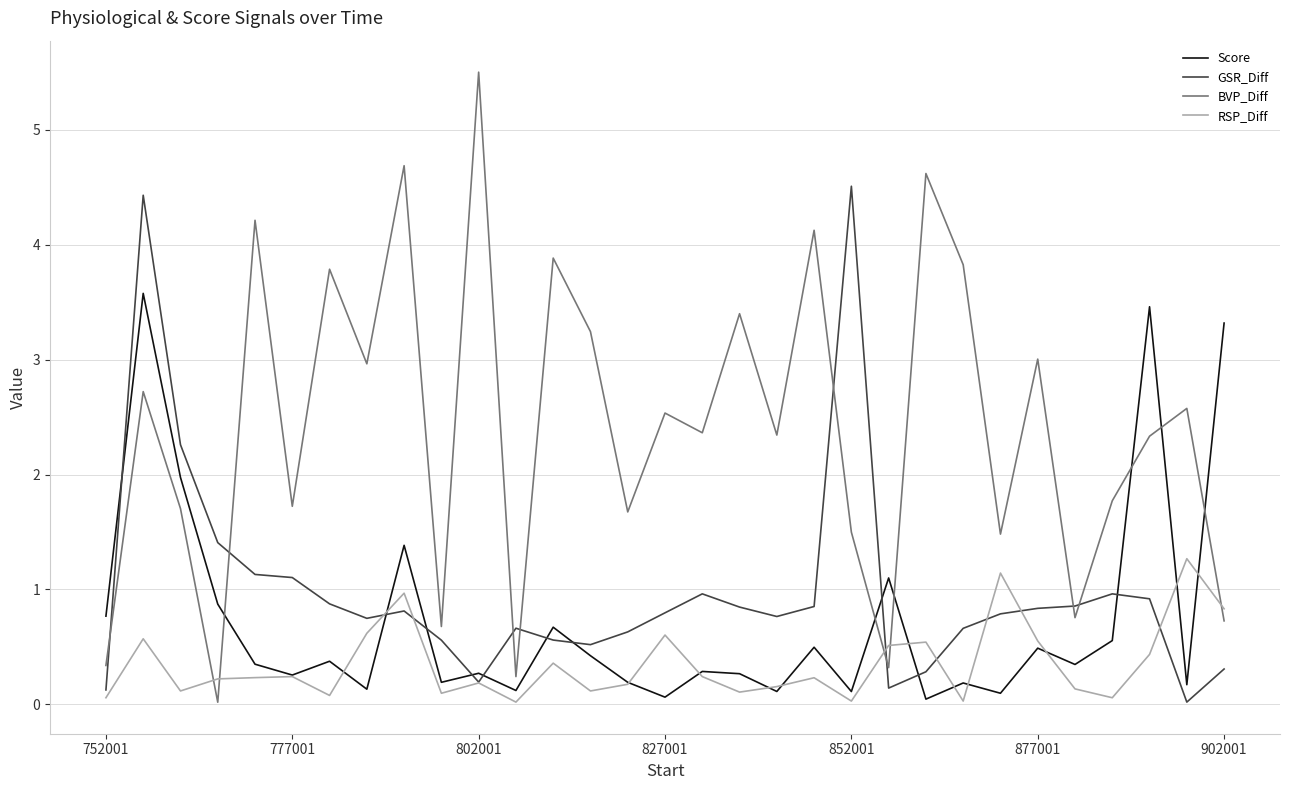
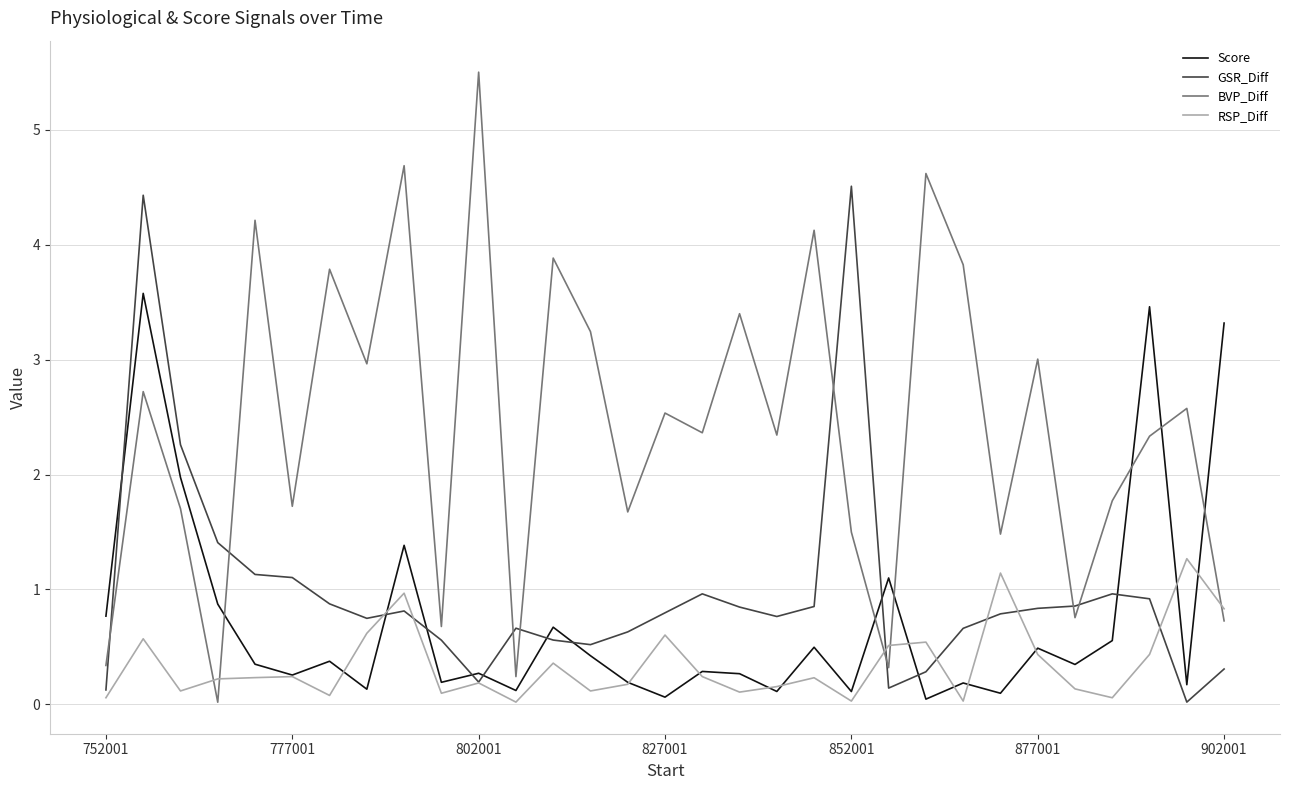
  {
    "Score": {
      "752001": 0.77,
      "802001": 0.27,
      "827001": 0.06,
      "852001": 0.11,
      "877001": 0.49,
      "902001": 3.32
    },
    "GSR_Diff": {
      "752001": 0.13,
      "777001": 1.10,
      "827001": 0.80,
      "852001": 4.51,
      "877001": 0.84,
      "902001": 0.31
    },
    "BVP_Diff": {
      "752001": 0.34,
      "777001": 1.72,
      "802001": 5.50,
      "827001": 2.54,
      "852001": 1.50,
      "877001": 3.00,
      "902001": 0.73
    },
    "RSP_Diff": {
      "752001": 0.06,
      "827001": 0.60,
      "852001": 0.03,
-     "877001": 0.55,
+     "877001": 0.43,
      "902001": 0.83
    }
  }
